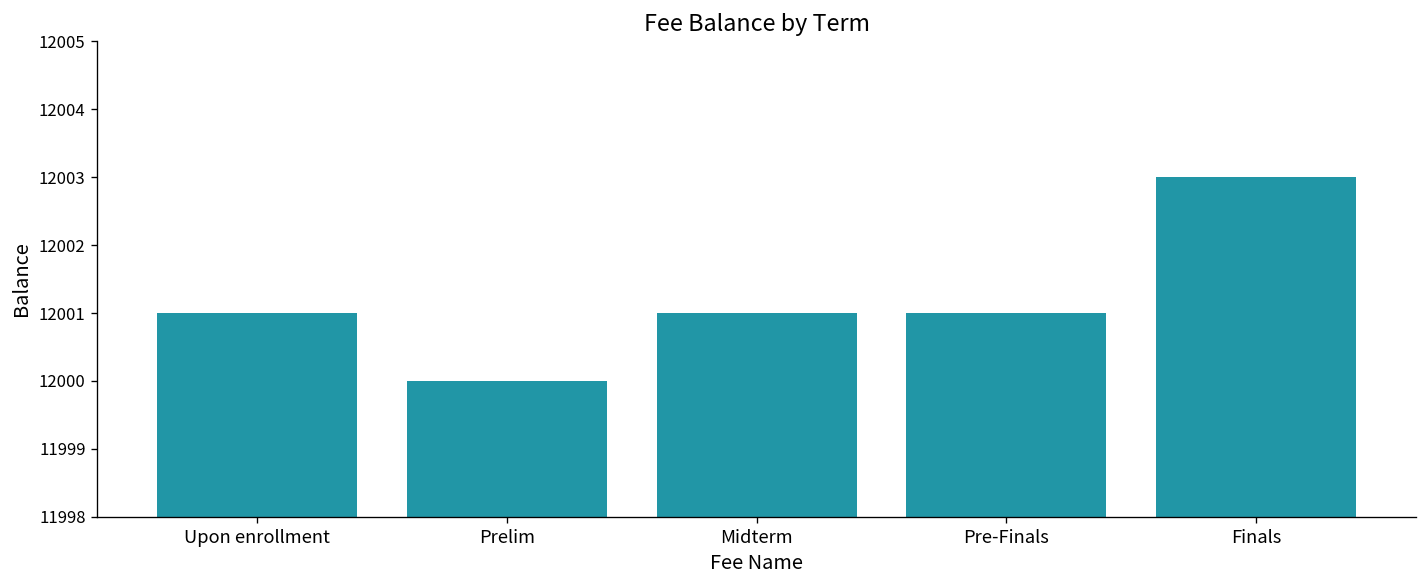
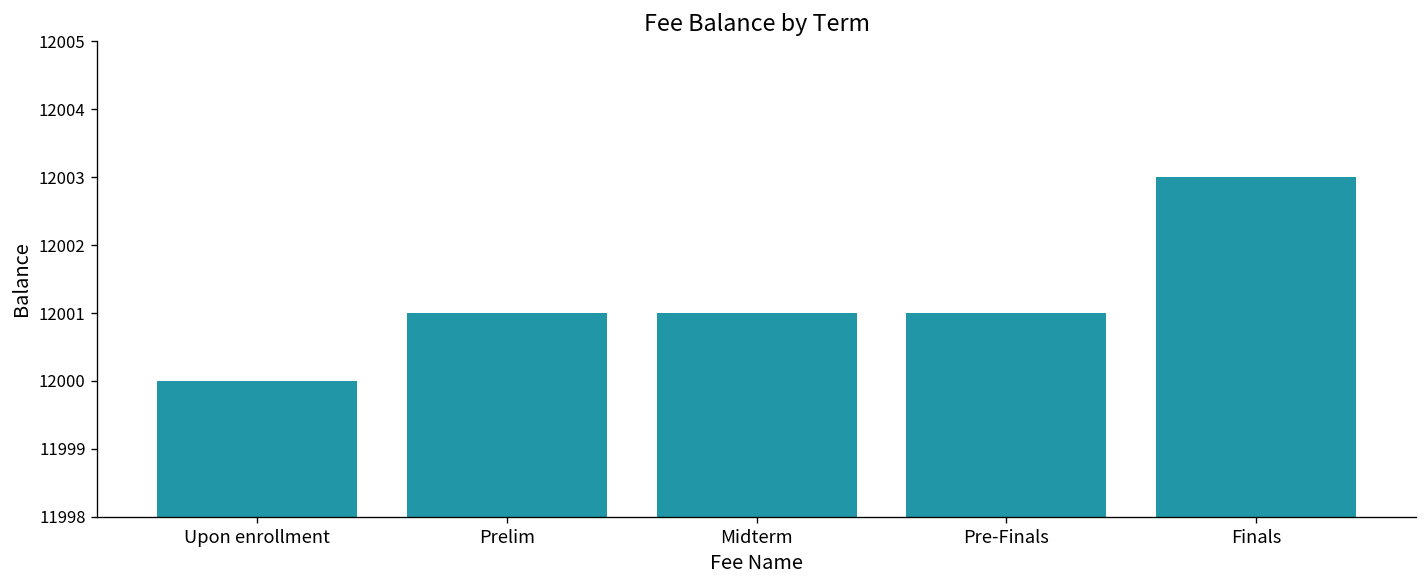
  {
-   "Upon enrollment": 12001,
-   "Prelim": 12000,
+   "Upon enrollment": 12000,
+   "Prelim": 12001,
    "Midterm": 12001,
    "Pre-Finals": 12001,
    "Finals": 12003
  }
